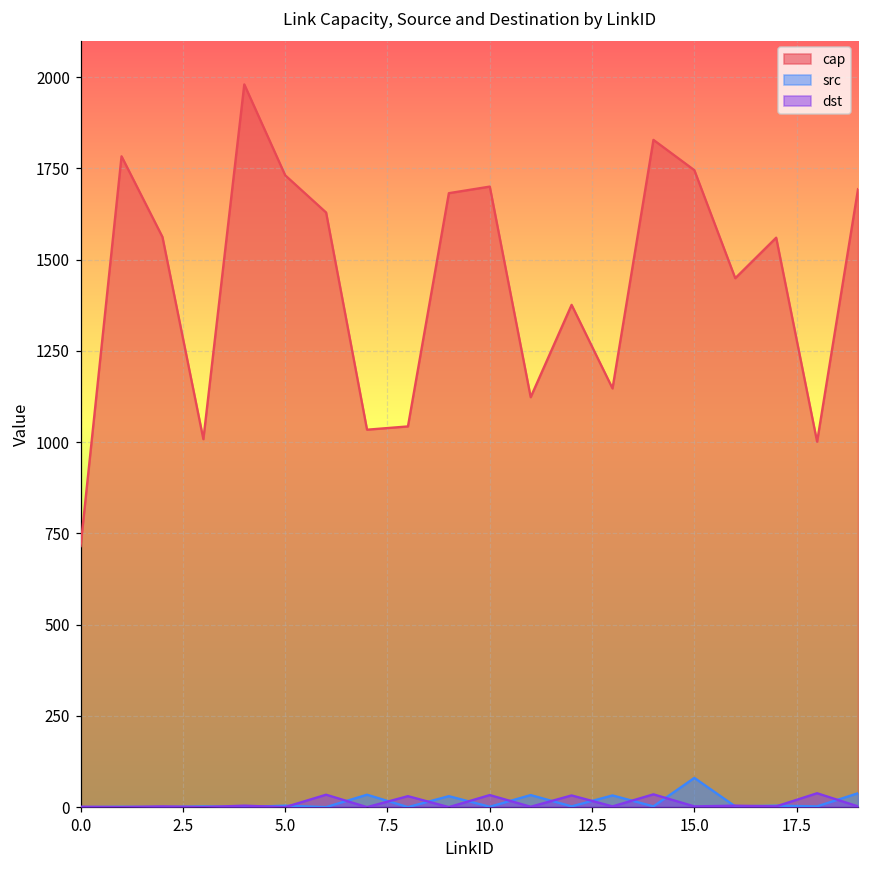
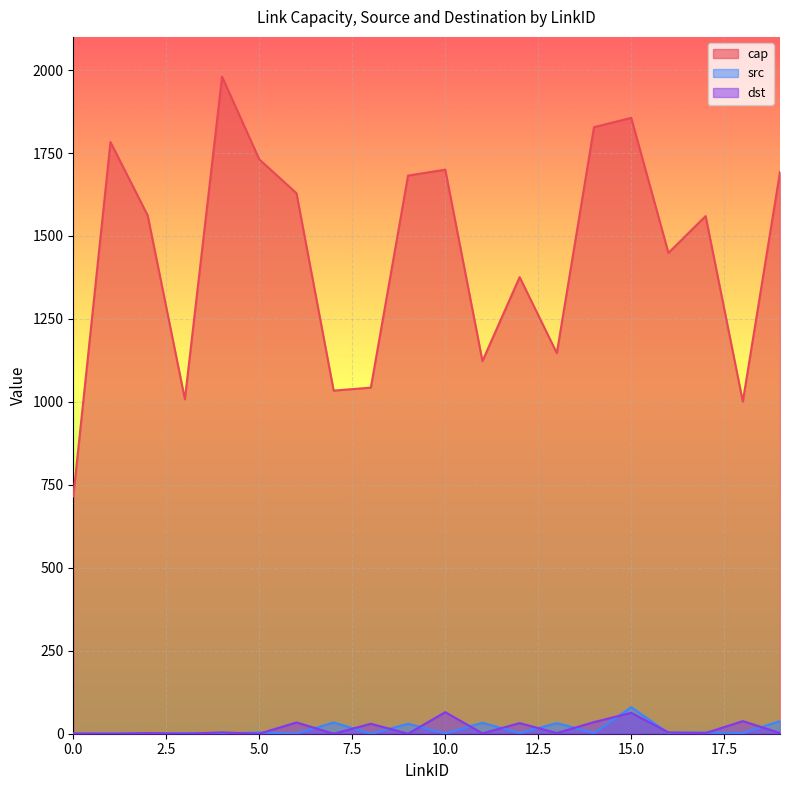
  {
    "cap": {
      "0.0": 720,
      "5.0": 1730,
      "10.0": 1700,
-     "15.0": 1750
+     "15.0": 1860
    },
    "src": {
      "10.0": 0,
      "15.0": 80
    },
    "dst": {
-     "10.0": 30,
-     "15.0": 0
+     "10.0": 70,
+     "15.0": 60
    }
  }
